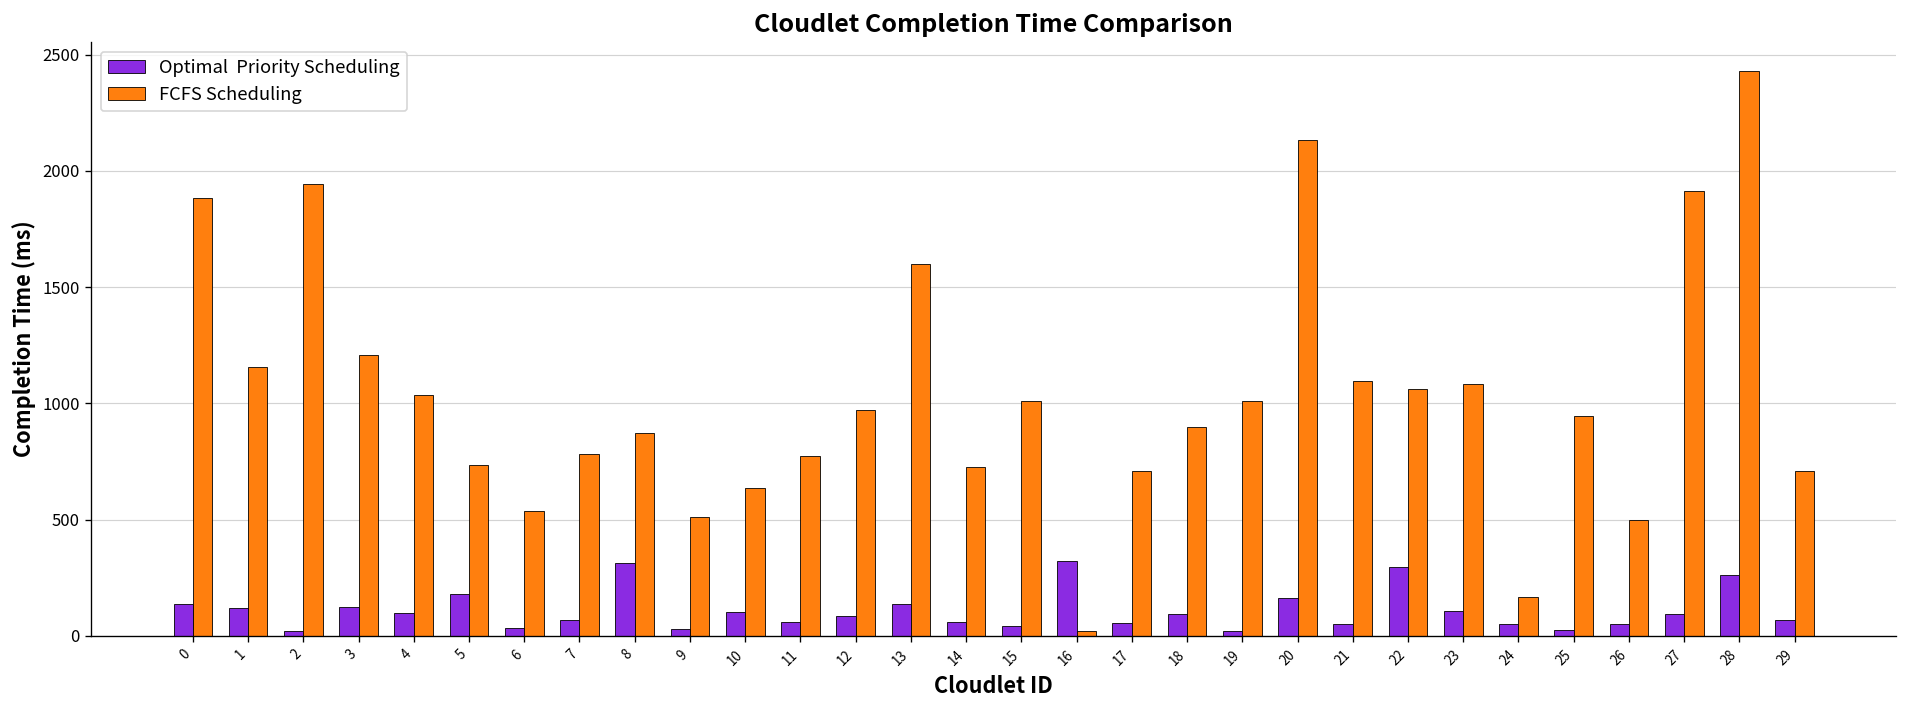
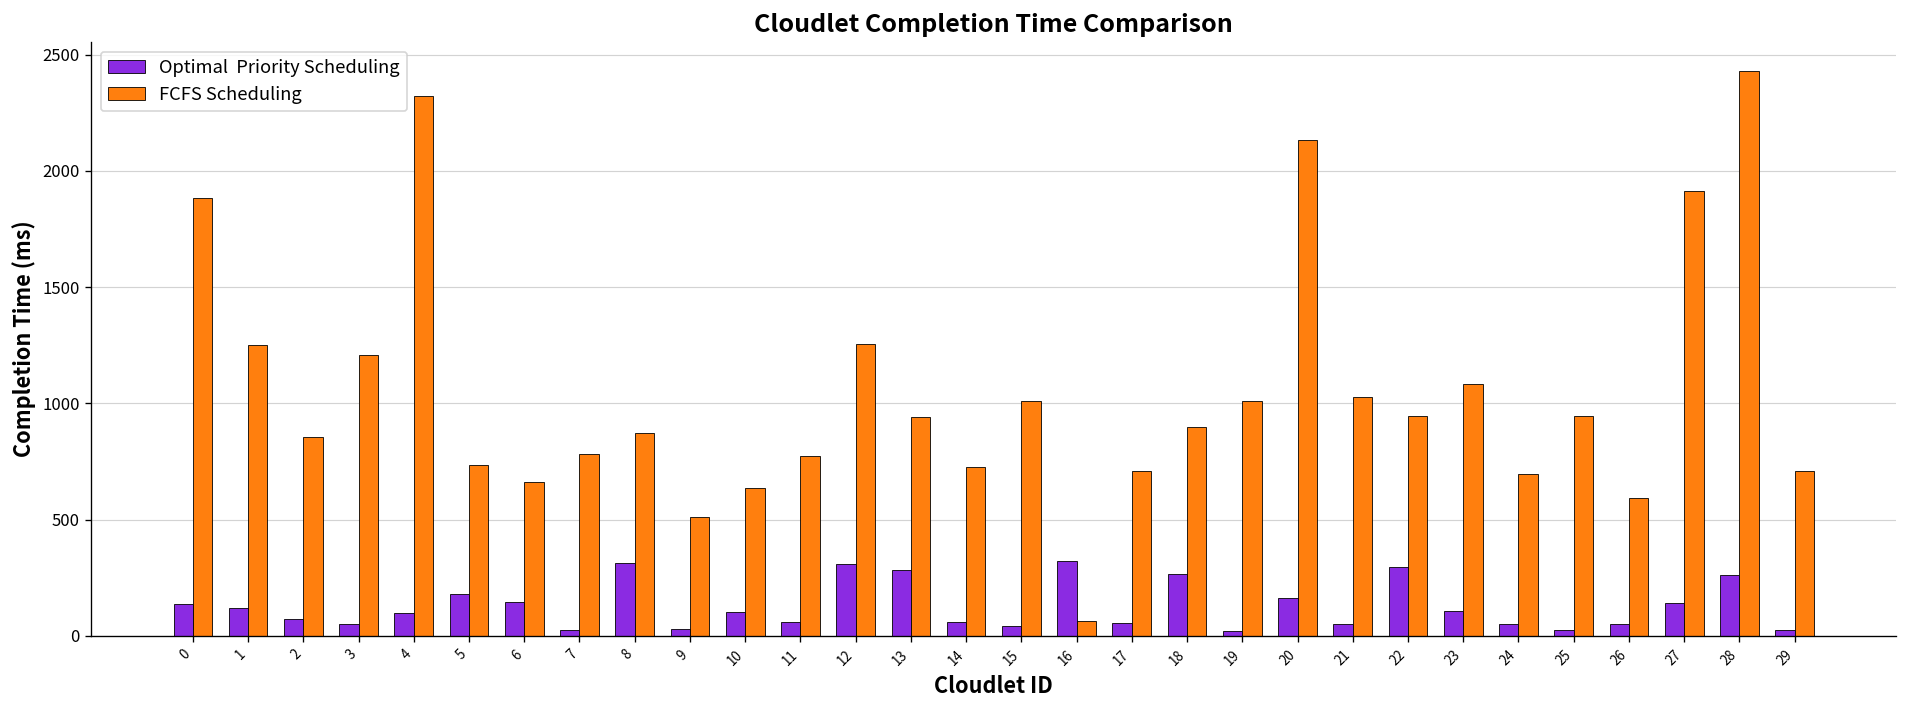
  {
    "Optimal Priority Scheduling": {
      "0": 140,
      "1": 120,
-     "2": 20,
-     "3": 120,
+     "2": 70,
+     "3": 50,
      "4": 100,
      "5": 180,
-     "6": 30,
-     "7": 70,
+     "6": 150,
+     "7": 30,
      "8": 310,
      "9": 30,
      "10": 100,
      "11": 60,
-     "12": 90,
-     "13": 140,
+     "12": 310,
+     "13": 280,
      "14": 60,
      "15": 40,
      "16": 320,
      "17": 50,
-     "18": 90,
+     "18": 270,
      "19": 20,
      "20": 160,
      "21": 50,
      "22": 300,
      "23": 110,
      "24": 50,
      "25": 30,
      "26": 50,
-     "27": 90,
+     "27": 140,
      "28": 260,
-     "29": 70
+     "29": 20
    },
    "FCFS Scheduling": {
      "0": 1880,
-     "1": 1160,
-     "2": 1950,
+     "1": 1250,
+     "2": 860,
      "3": 1210,
-     "4": 1040,
+     "4": 2320,
      "5": 740,
-     "6": 540,
+     "6": 660,
      "7": 780,
      "8": 870,
      "9": 510,
      "10": 640,
      "11": 770,
-     "12": 970,
-     "13": 1600,
+     "12": 1260,
+     "13": 940,
      "14": 730,
      "15": 1010,
-     "16": 20,
+     "16": 60,
      "17": 710,
      "18": 900,
      "19": 1010,
      "20": 2130,
-     "21": 1100,
-     "22": 1060,
+     "21": 1030,
+     "22": 940,
      "23": 1080,
-     "24": 170,
+     "24": 690,
      "25": 950,
-     "26": 500,
+     "26": 590,
      "27": 1920,
      "28": 2430,
      "29": 710
    }
  }
